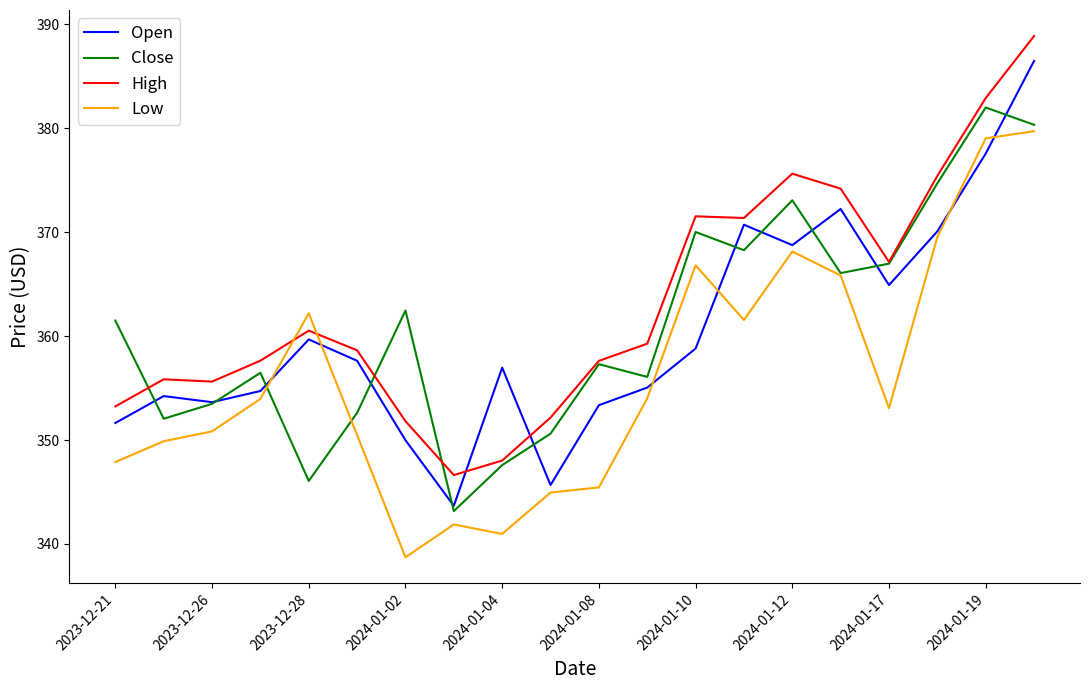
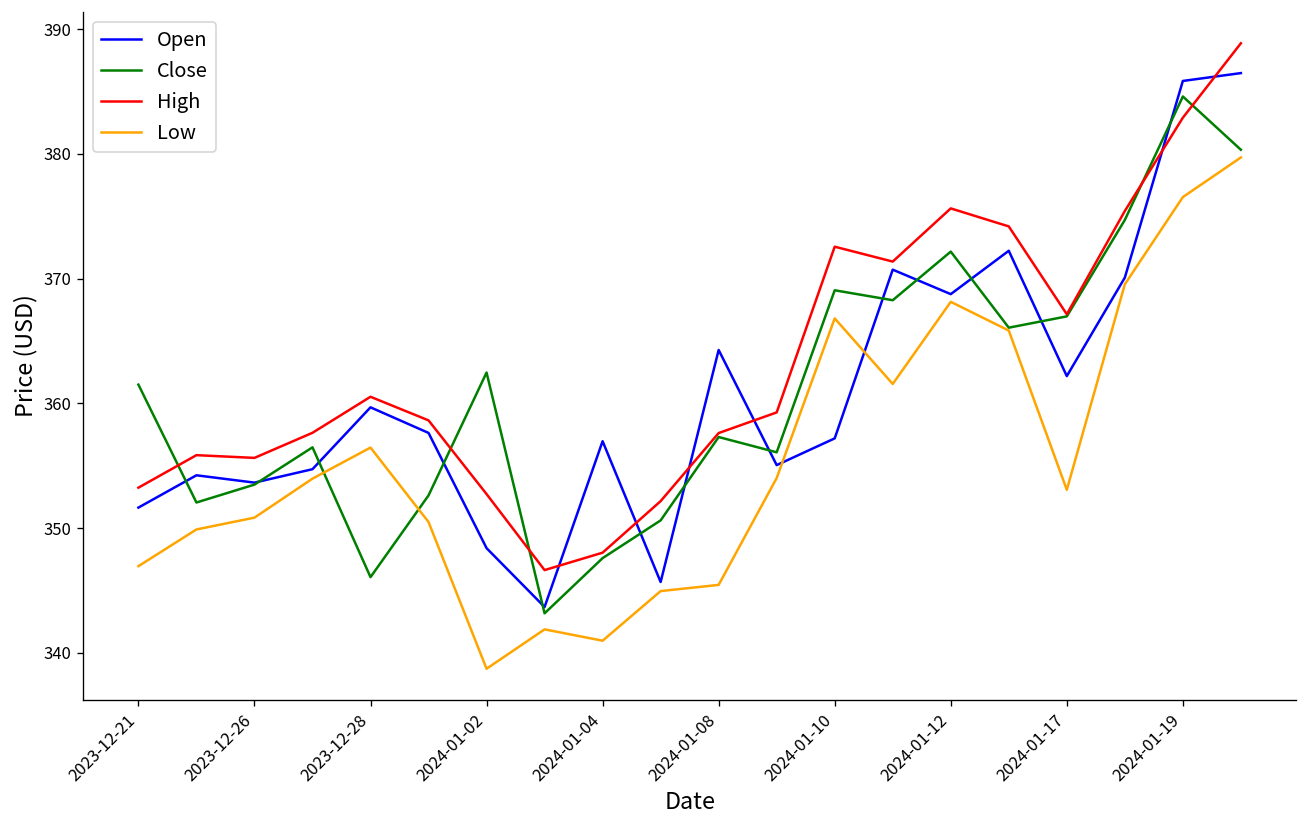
  {
    "Open": {
      "2023-12-21": 351.6,
      "2023-12-28": 359.7,
-     "2024-01-02": 350.0,
+     "2024-01-02": 348.4,
      "2024-01-04": 357.0,
-     "2024-01-08": 353.4,
-     "2024-01-10": 358.8,
+     "2024-01-08": 364.3,
+     "2024-01-10": 357.2,
      "2024-01-12": 368.8,
-     "2024-01-17": 364.9,
-     "2024-01-19": 377.6
+     "2024-01-17": 362.2,
+     "2024-01-19": 385.8
    },
    "Close": {
      "2023-12-21": 361.5,
      "2023-12-28": 346.1,
      "2024-01-02": 362.5,
      "2024-01-04": 347.6,
      "2024-01-08": 357.3,
-     "2024-01-10": 370.0,
-     "2024-01-12": 373.1,
-     "2024-01-19": 382.0
+     "2024-01-10": 369.1,
+     "2024-01-12": 372.2,
+     "2024-01-19": 384.6
    },
    "High": {
      "2023-12-21": 353.2,
      "2023-12-26": 355.6,
      "2023-12-28": 360.5,
-     "2024-01-02": 351.8,
+     "2024-01-02": 352.7,
      "2024-01-04": 348.0,
      "2024-01-08": 357.6,
-     "2024-01-10": 371.5,
+     "2024-01-10": 372.6,
      "2024-01-12": 375.6,
      "2024-01-19": 382.9
    },
    "Low": {
-     "2023-12-21": 347.9,
+     "2023-12-21": 346.9,
      "2023-12-26": 350.8,
-     "2023-12-28": 362.2,
+     "2023-12-28": 356.4,
      "2024-01-02": 338.7,
      "2024-01-04": 341.0,
      "2024-01-08": 345.4,
      "2024-01-10": 366.8,
      "2024-01-12": 368.1,
      "2024-01-17": 353.1,
-     "2024-01-19": 379.0
+     "2024-01-19": 376.5
    }
  }
